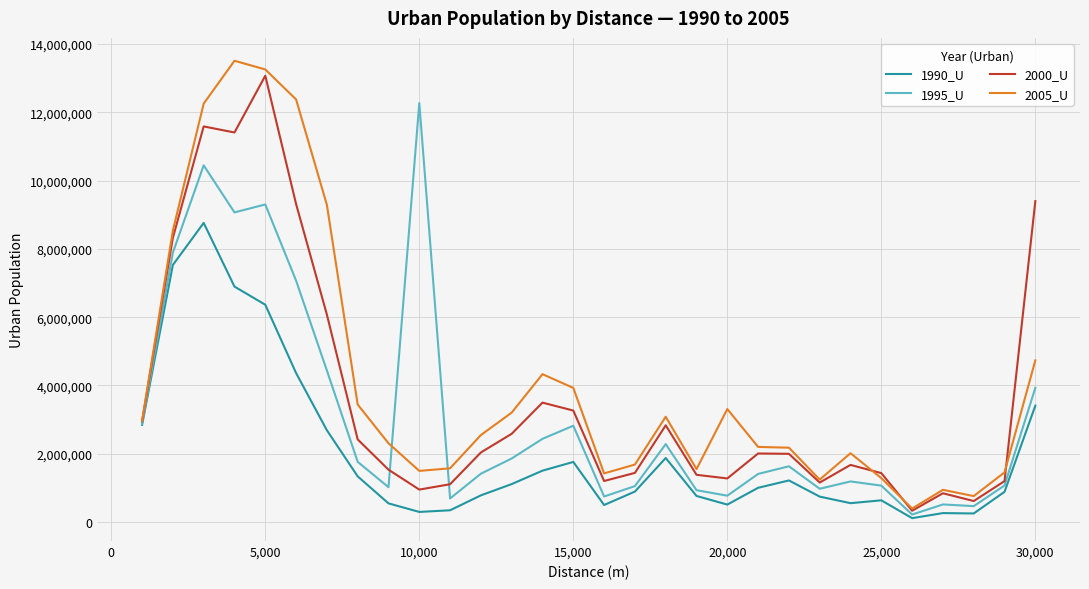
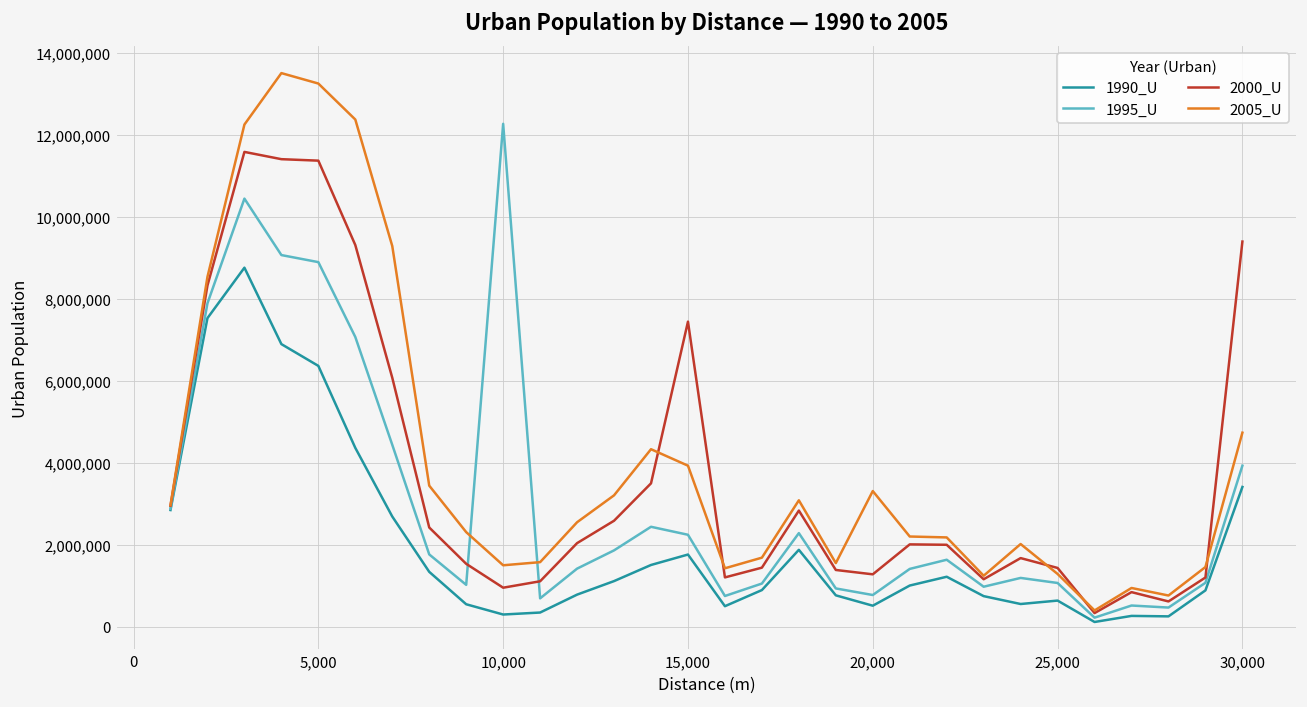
  {
    "1990_U": {
      "5,000": "6,400,000",
      "10,000": "300,000",
      "15,000": "1,800,000",
      "20,000": "500,000",
      "25,000": "600,000",
      "30,000": "3,400,000"
    },
    "1995_U": {
-     "5,000": "9,300,000",
+     "5,000": "8,900,000",
      "10,000": "12,300,000",
-     "15,000": "2,800,000",
+     "15,000": "2,200,000",
      "20,000": "800,000",
      "25,000": "1,100,000",
      "30,000": "3,900,000"
    },
    "2000_U": {
-     "5,000": "13,100,000",
+     "5,000": "11,400,000",
      "10,000": "1,000,000",
-     "15,000": "3,300,000",
+     "15,000": "7,400,000",
      "20,000": "1,300,000",
      "25,000": "1,400,000",
      "30,000": "9,400,000"
    },
    "2005_U": {
      "5,000": "13,300,000",
      "10,000": "1,500,000",
      "15,000": "3,900,000",
      "20,000": "3,300,000",
      "25,000": "1,300,000",
      "30,000": "4,700,000"
    }
  }
